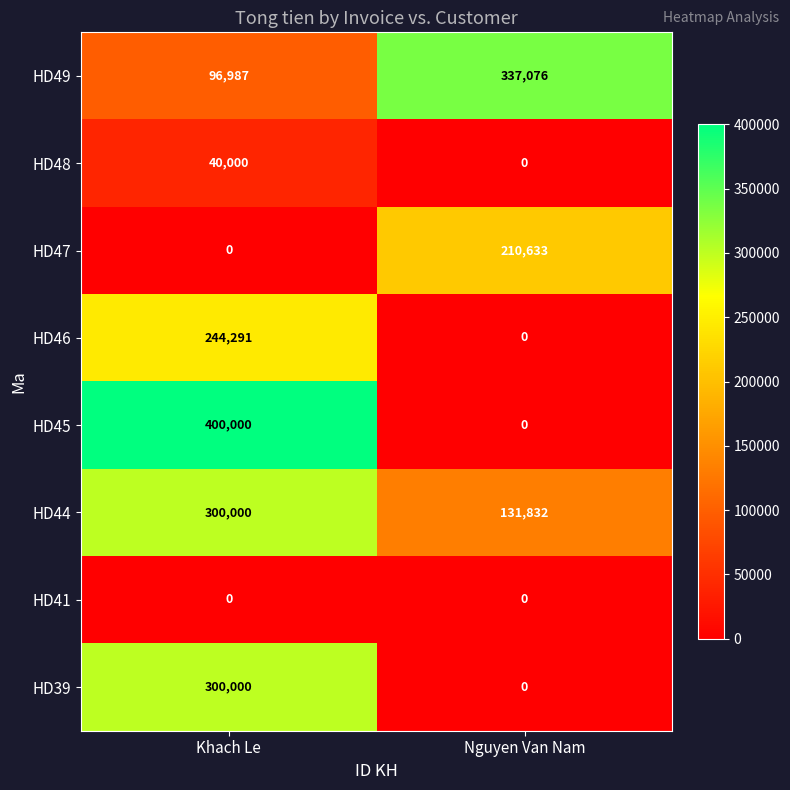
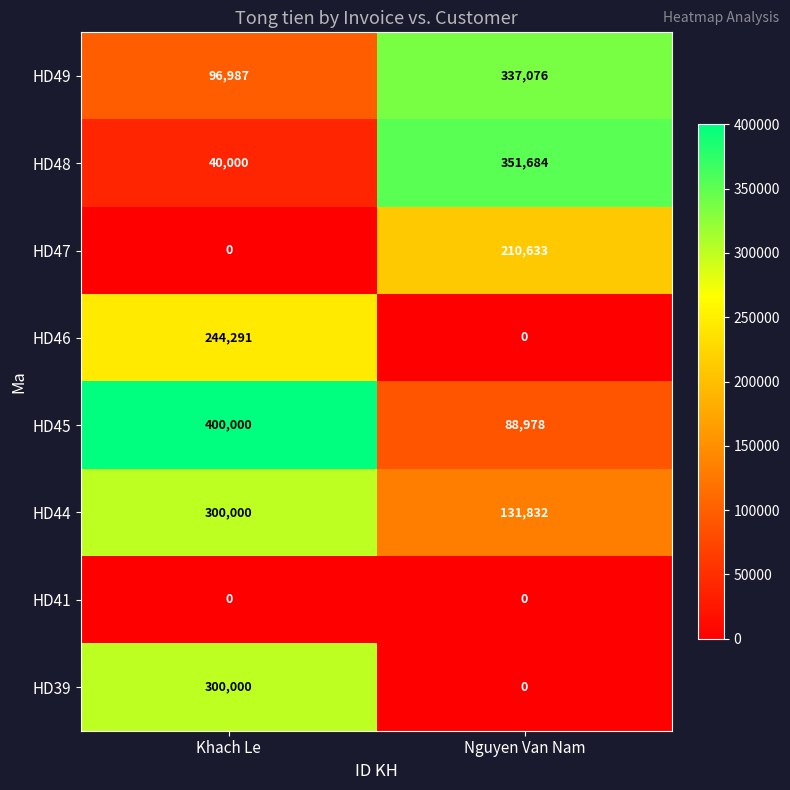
  {
    "HD49": {
      "Khach Le": "96,987",
      "Nguyen Van Nam": "337,076"
    },
    "HD48": {
      "Khach Le": "40,000",
-     "Nguyen Van Nam": "0"
+     "Nguyen Van Nam": "351,684"
    },
    "HD47": {
      "Khach Le": "0",
      "Nguyen Van Nam": "210,633"
    },
    "HD46": {
      "Khach Le": "244,291",
      "Nguyen Van Nam": "0"
    },
    "HD45": {
      "Khach Le": "400,000",
-     "Nguyen Van Nam": "0"
+     "Nguyen Van Nam": "88,978"
    },
    "HD44": {
      "Khach Le": "300,000",
      "Nguyen Van Nam": "131,832"
    },
    "HD41": {
      "Khach Le": "0",
      "Nguyen Van Nam": "0"
    },
    "HD39": {
      "Khach Le": "300,000",
      "Nguyen Van Nam": "0"
    }
  }
